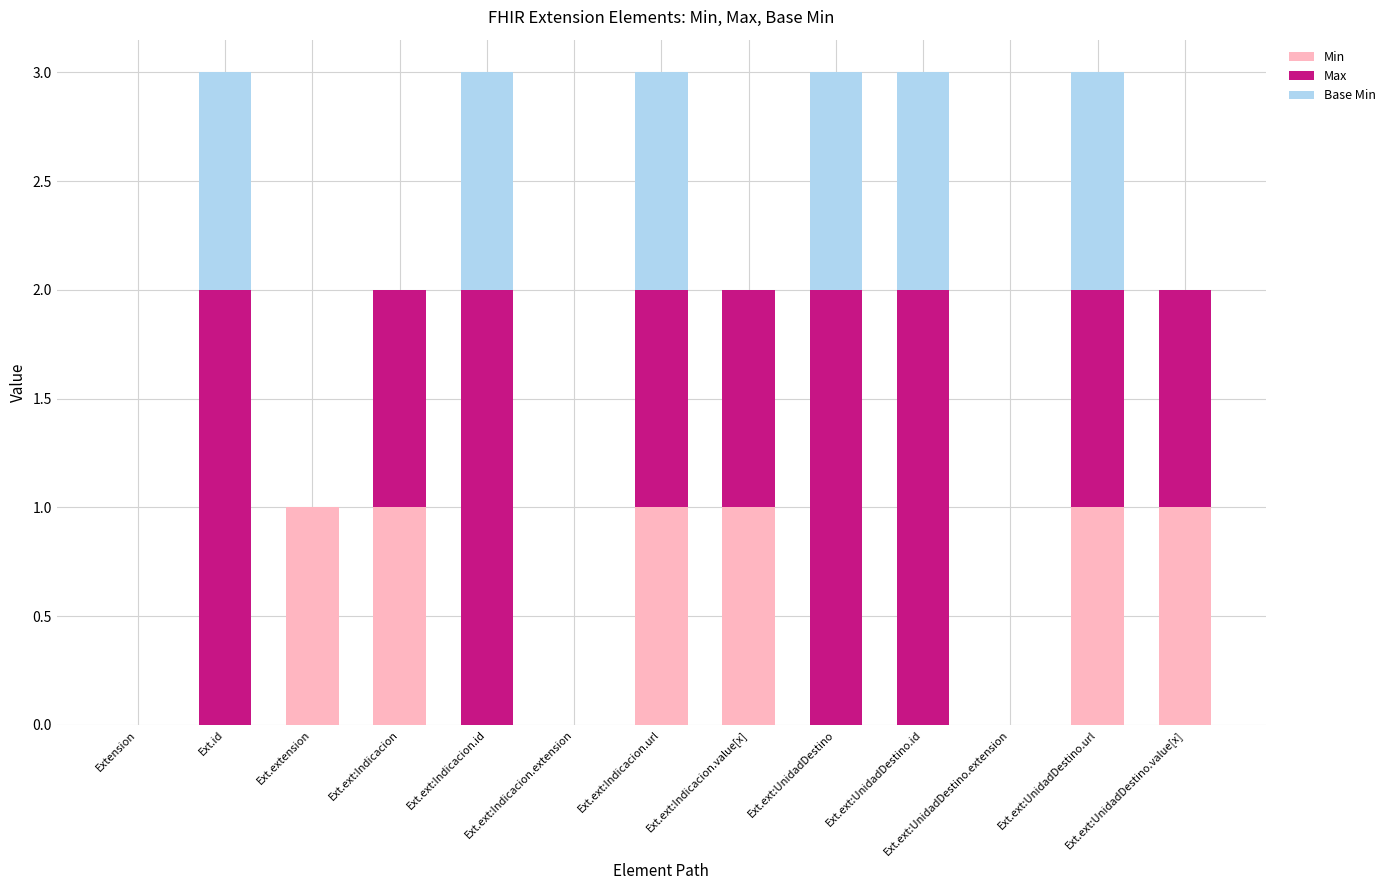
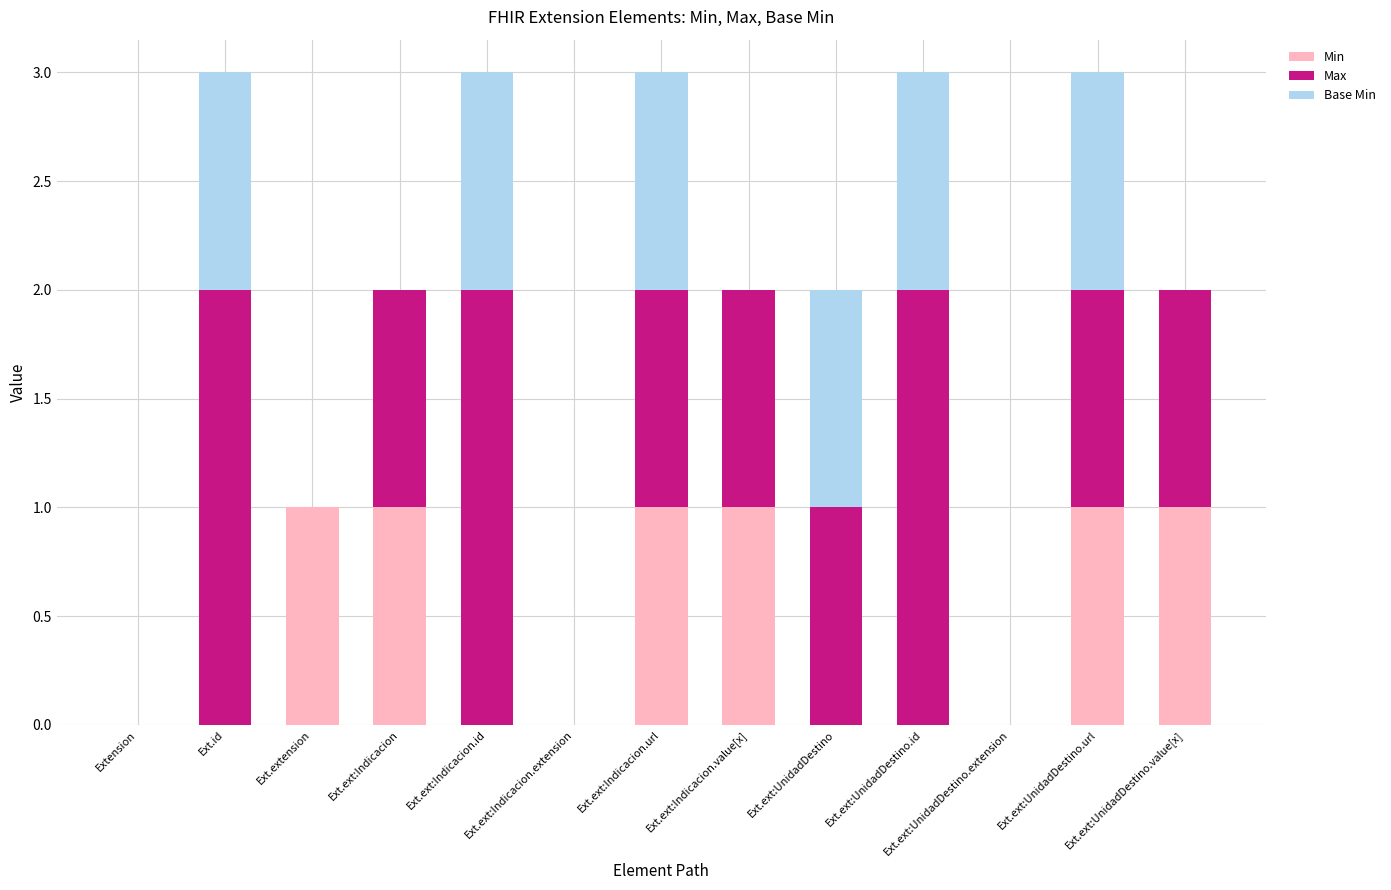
  {
    "Min": {
      "Extension": 0,
      "Ext.id": 0,
      "Ext.extension": 1,
      "Ext.ext:Indicacion": 1,
      "Ext.ext:Indicacion.id": 0,
      "Ext.ext:Indicacion.extension": 0,
      "Ext.ext:Indicacion.url": 1,
      "Ext.ext:Indicacion.value[x]": 1,
      "Ext.ext:UnidadDestino": 0,
      "Ext.ext:UnidadDestino.id": 0,
      "Ext.ext:UnidadDestino.extension": 0,
      "Ext.ext:UnidadDestino.url": 1,
      "Ext.ext:UnidadDestino.value[x]": 1
    },
    "Max": {
-     "Ext.ext:UnidadDestino": 2
+     "Ext.ext:UnidadDestino": 1
    },
    "Base Min": {
      "Extension": 0,
      "Ext.id": 1,
      "Ext.extension": 0,
      "Ext.ext:Indicacion": 0,
      "Ext.ext:Indicacion.id": 1,
      "Ext.ext:Indicacion.extension": 0,
      "Ext.ext:Indicacion.url": 1,
      "Ext.ext:Indicacion.value[x]": 0,
      "Ext.ext:UnidadDestino": 1,
      "Ext.ext:UnidadDestino.id": 1,
      "Ext.ext:UnidadDestino.extension": 0,
      "Ext.ext:UnidadDestino.url": 1,
      "Ext.ext:UnidadDestino.value[x]": 0
    }
  }
